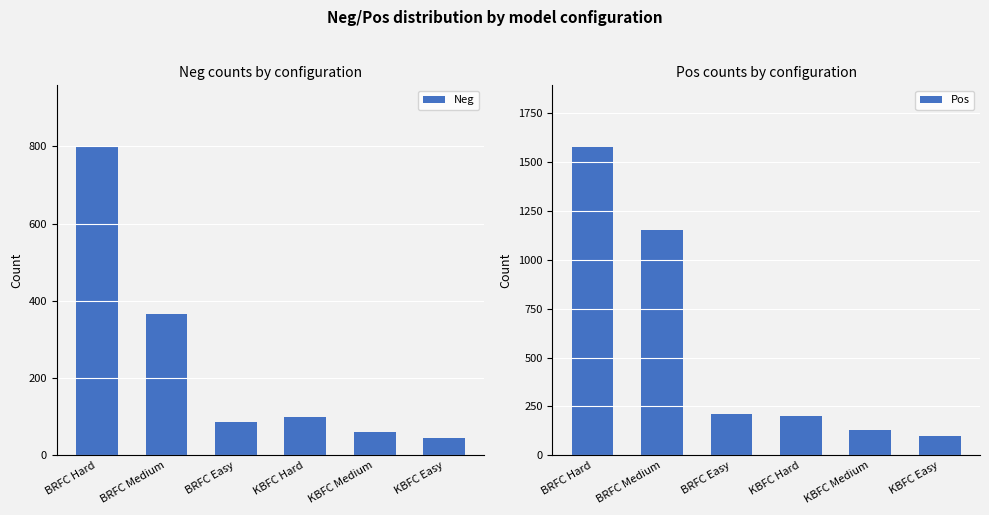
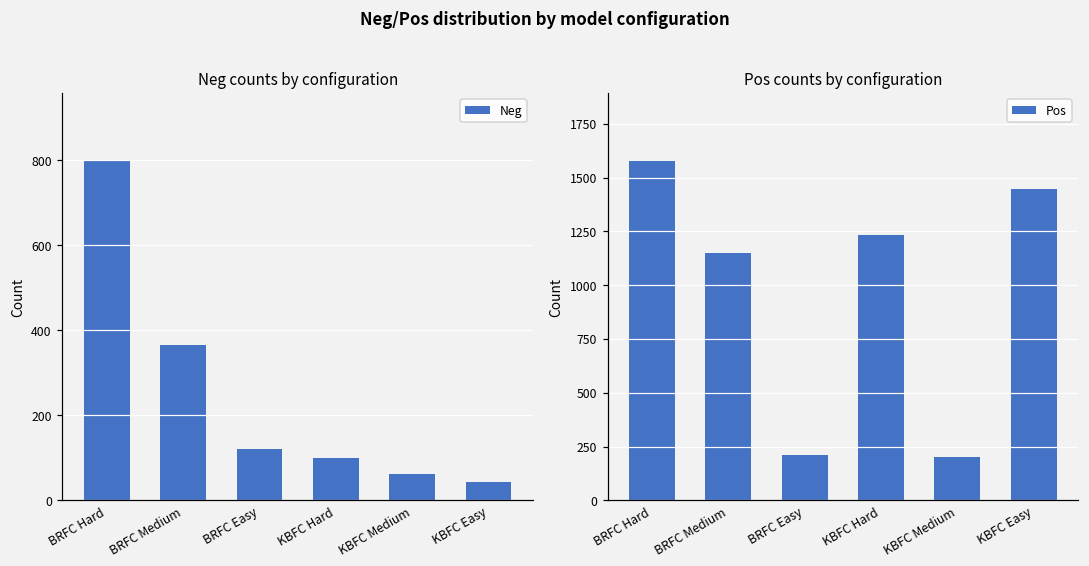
  {
    "Neg counts by configuration": {
      "BRFC Hard": 800,
      "BRFC Medium": 370,
-     "BRFC Easy": 90,
+     "BRFC Easy": 120,
      "KBFC Hard": 100,
      "KBFC Medium": 60,
      "KBFC Easy": 40
    },
    "Pos counts by configuration": {
      "BRFC Hard": 1580,
      "BRFC Medium": 1150,
      "BRFC Easy": 210,
-     "KBFC Hard": 200,
-     "KBFC Medium": 130,
-     "KBFC Easy": 100
+     "KBFC Hard": 1230,
+     "KBFC Medium": 200,
+     "KBFC Easy": 1450
    }
  }
